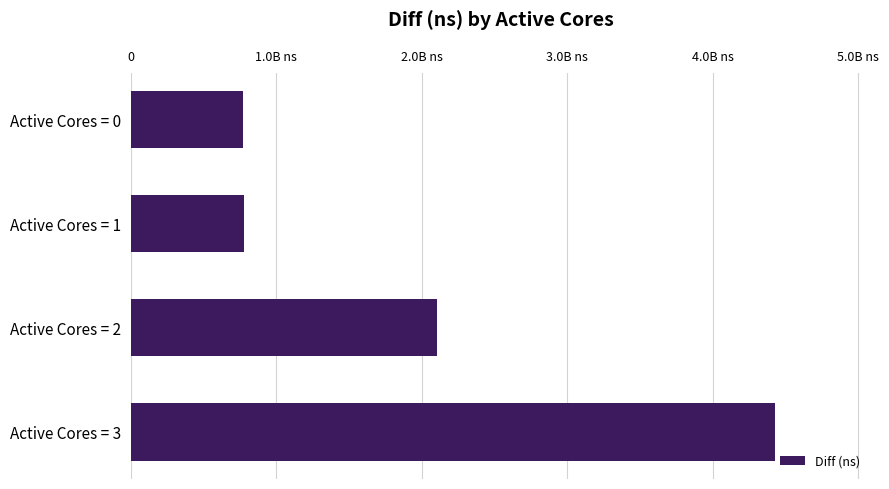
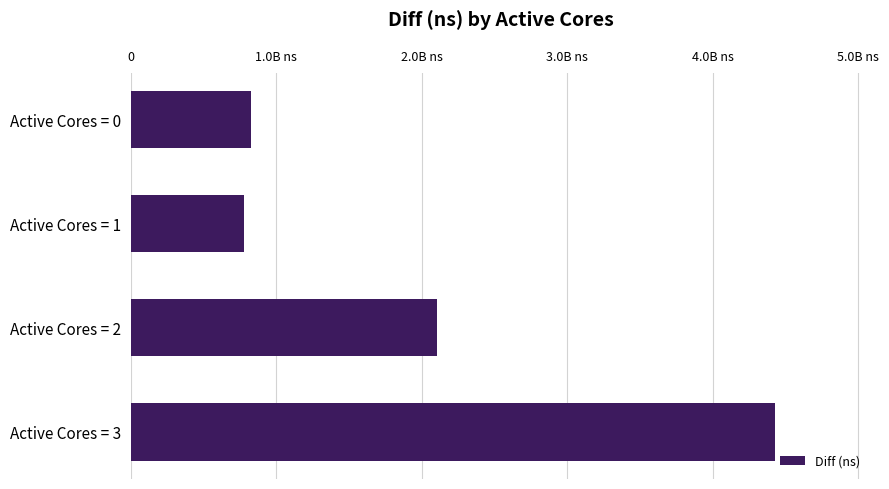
  {
-   "Active Cores = 0": "0.77B ns",
+   "Active Cores = 0": "0.83B ns",
    "Active Cores = 1": "0.77B ns",
    "Active Cores = 2": "2.10B ns",
    "Active Cores = 3": "4.43B ns"
  }
